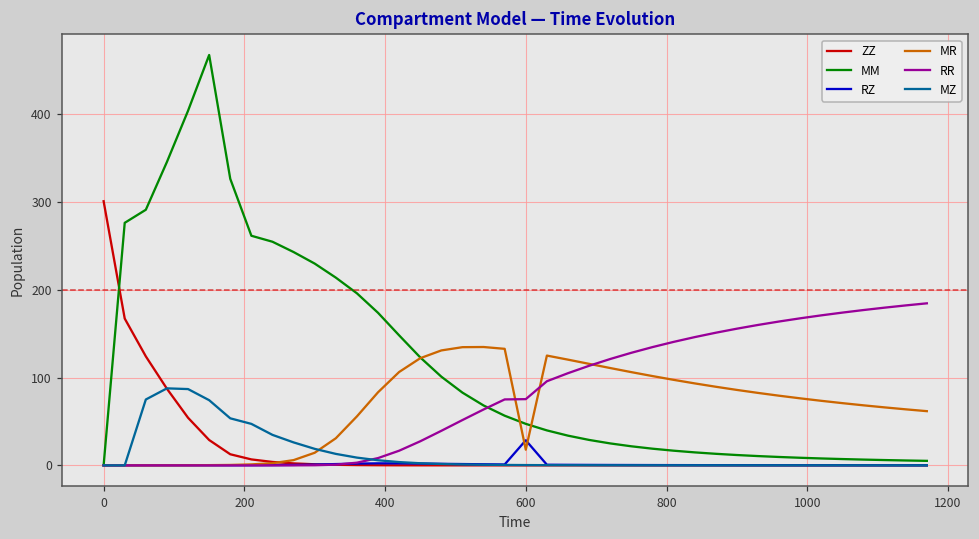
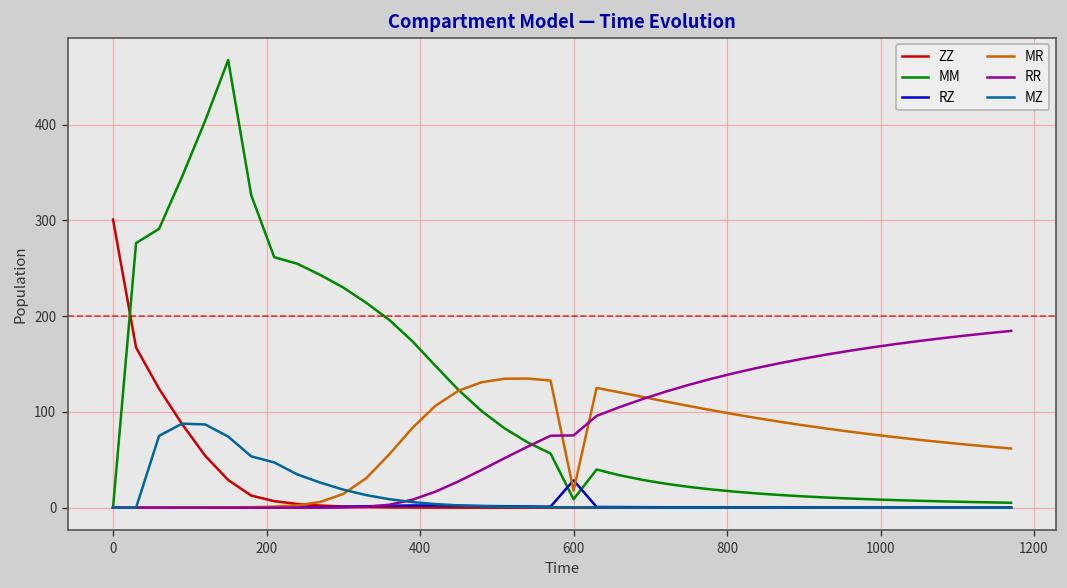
  {
    "ZZ": {
      "0": 300
    },
    "MM": {
-     "600": 50
+     "600": 10
    },
    "RZ": {
      "600": 30
    },
    "MR": {
      "600": 20
    },
    "RR": {
      "600": 80
    }
  }
